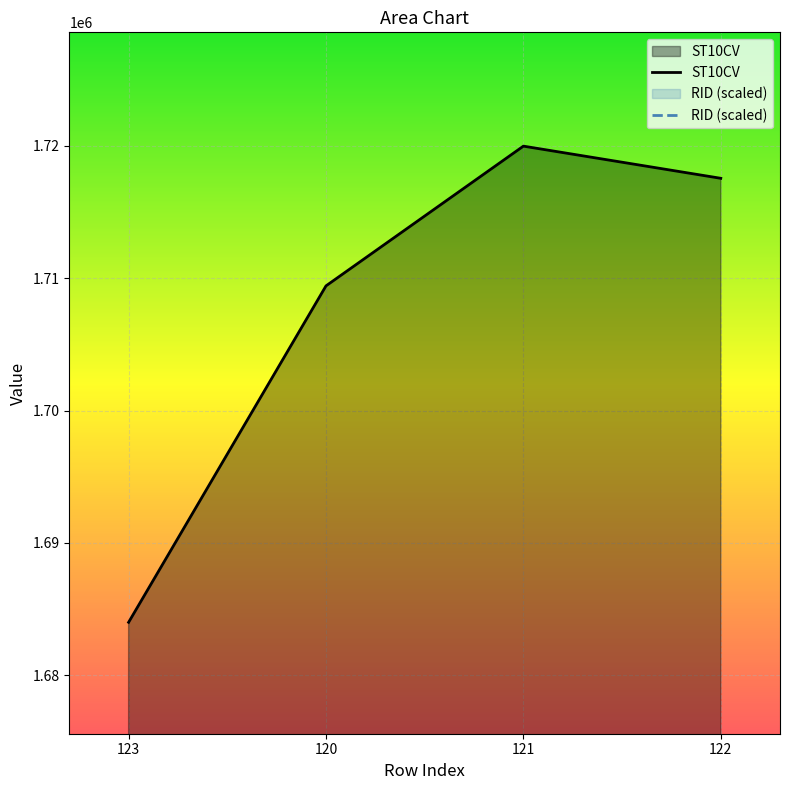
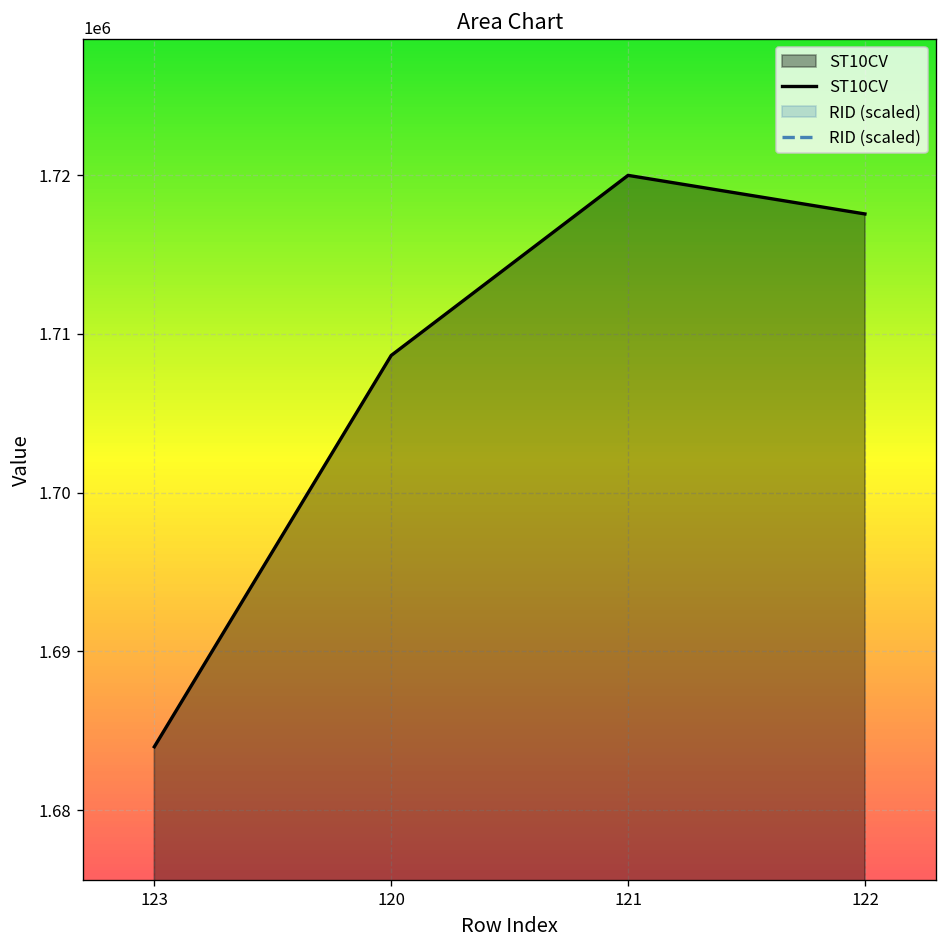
  {
    "ST10CV": {
      "123": 1684000,
-     "120": 1709400,
+     "120": 1708600,
      "121": 1720000,
      "122": 1717600
    }
  }
